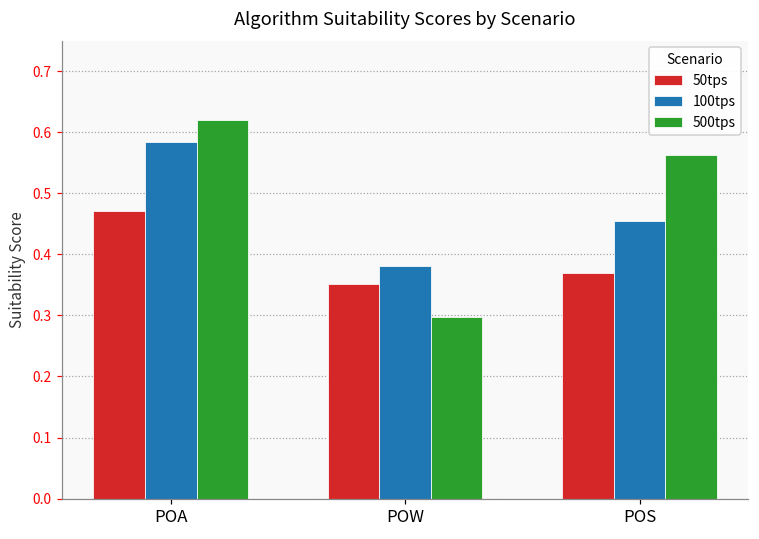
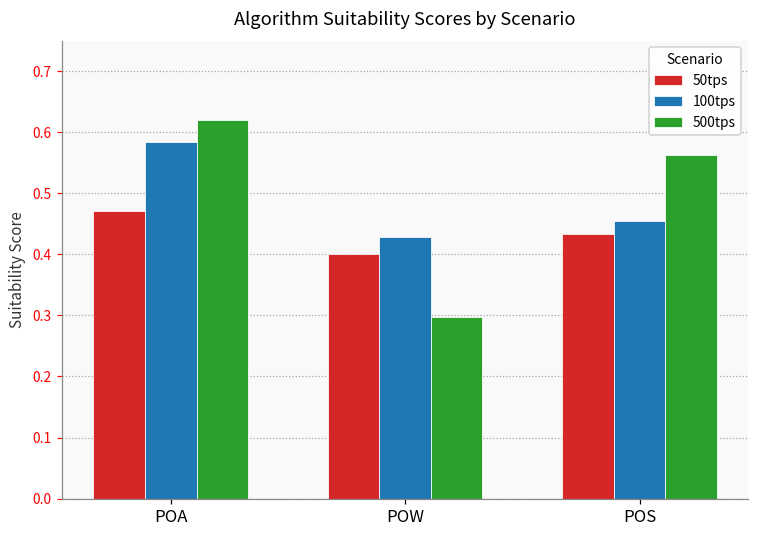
  {
    "50tps": {
      "POA": 0.47,
-     "POW": 0.35,
-     "POS": 0.37
+     "POW": 0.40,
+     "POS": 0.43
    },
    "100tps": {
      "POA": 0.58,
-     "POW": 0.38,
+     "POW": 0.43,
      "POS": 0.45
    },
    "500tps": {
      "POA": 0.62,
      "POW": 0.30,
      "POS": 0.56
    }
  }
